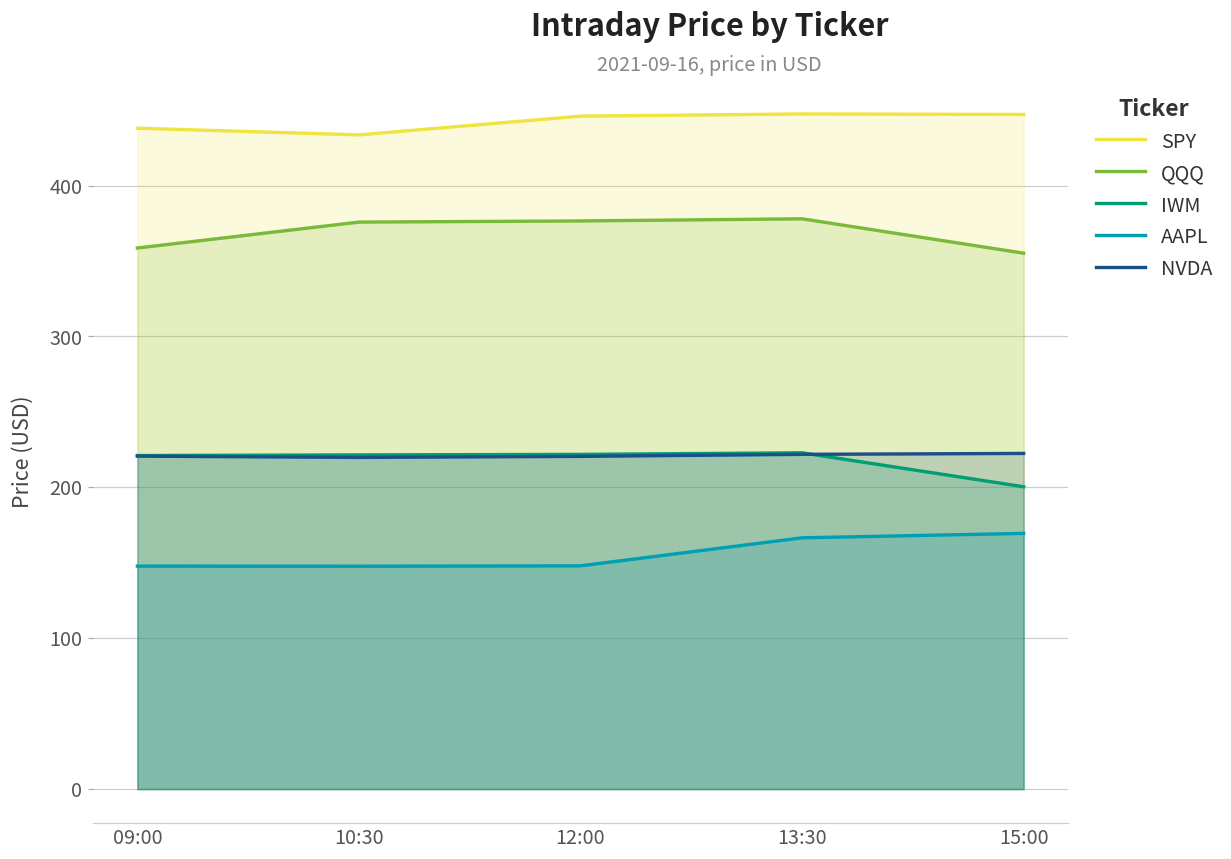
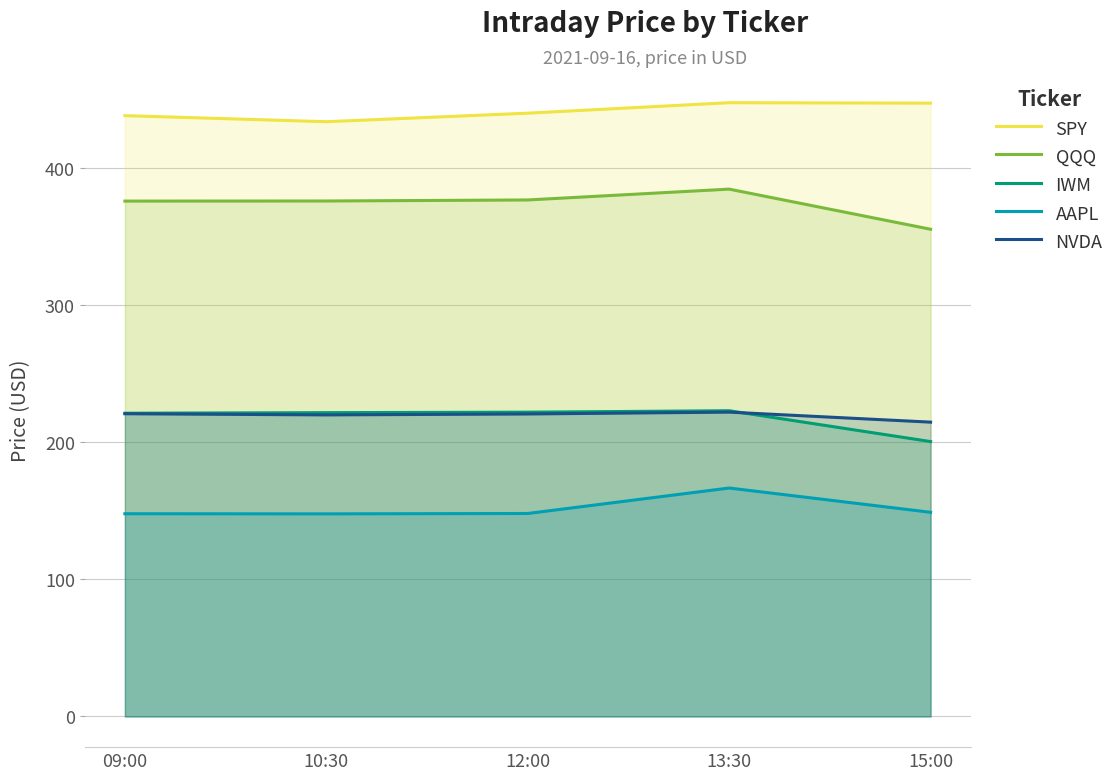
  {
    "SPY": {
      "09:00": 438,
      "10:30": 434,
-     "12:00": 446,
+     "12:00": 440,
      "13:30": 447,
      "15:00": 447
    },
    "QQQ": {
-     "09:00": 359,
+     "09:00": 376,
      "10:30": 376,
      "12:00": 377,
-     "13:30": 378,
+     "13:30": 384,
      "15:00": 355
    },
    "IWM": {
      "15:00": 200
    },
    "AAPL": {
      "09:00": 148,
      "10:30": 148,
      "12:00": 148,
      "13:30": 167,
-     "15:00": 169
+     "15:00": 149
    },
    "NVDA": {
-     "15:00": 222
+     "15:00": 215
    }
  }
